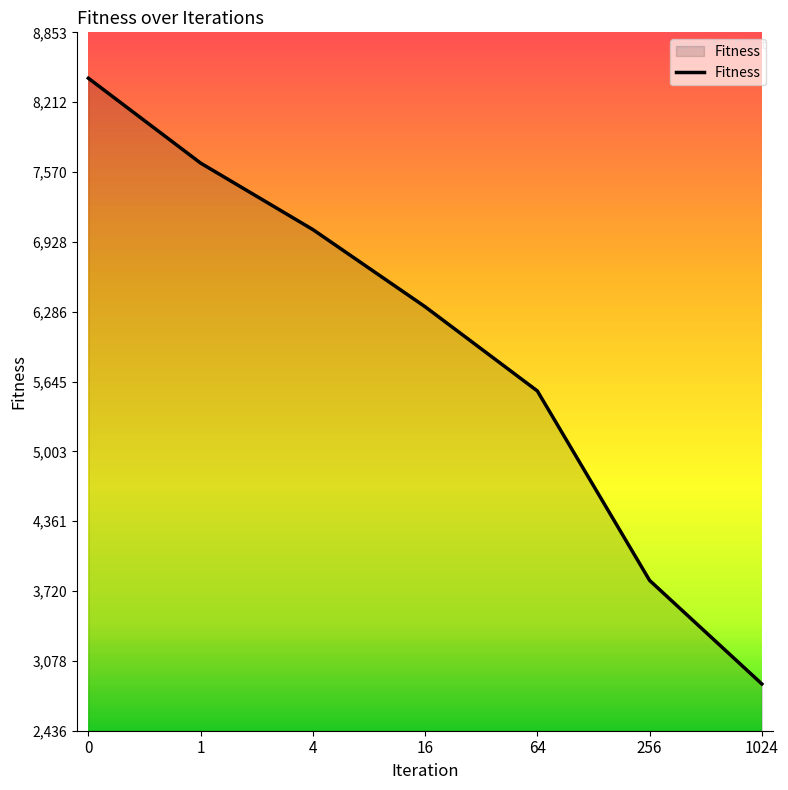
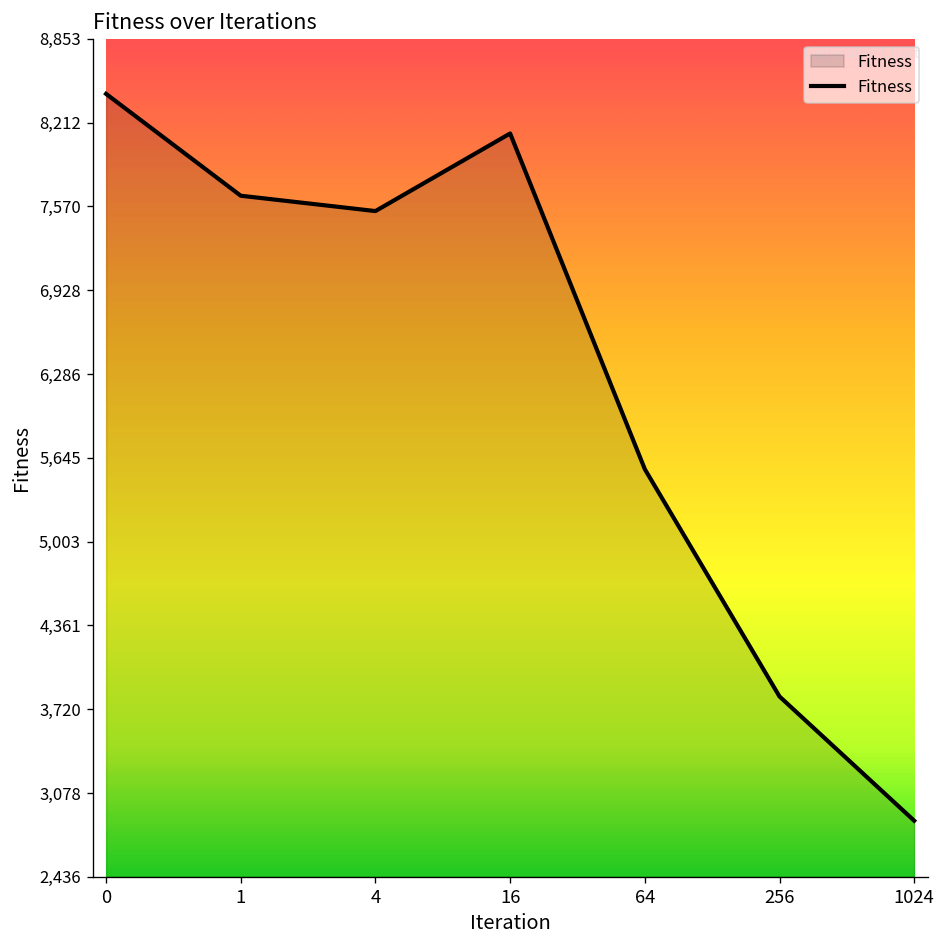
  {
    "0": "8,430",
    "1": "7,650",
-   "4": "7,040",
-   "16": "6,330",
+   "4": "7,530",
+   "16": "8,130",
    "64": "5,560",
    "256": "3,820",
    "1024": "2,870"
  }
